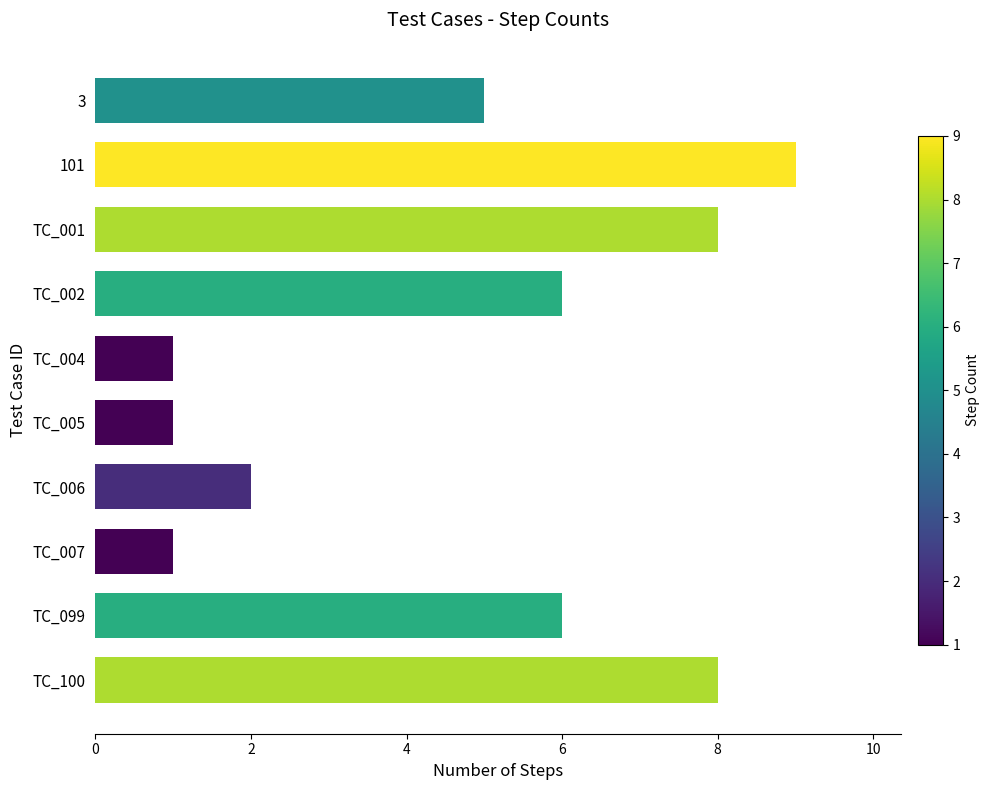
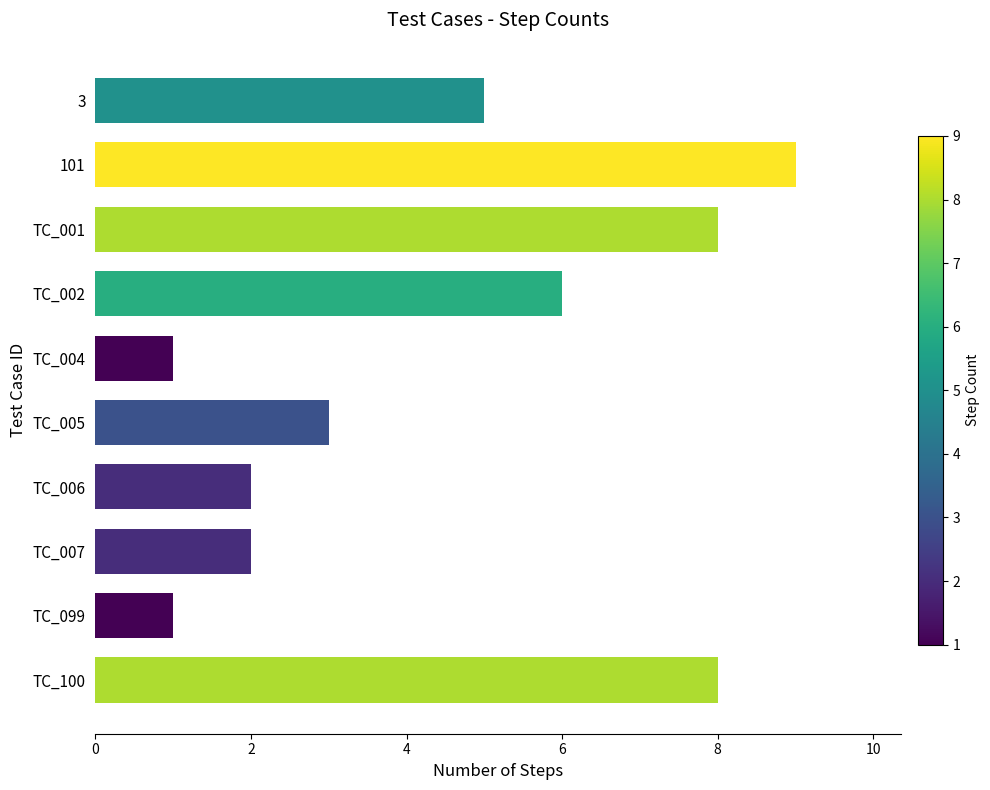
  {
    "3": 5,
    "101": 9,
    "TC_001": 8,
    "TC_002": 6,
    "TC_004": 1,
-   "TC_005": 1,
+   "TC_005": 3,
    "TC_006": 2,
-   "TC_007": 1,
-   "TC_099": 6,
+   "TC_007": 2,
+   "TC_099": 1,
    "TC_100": 8
  }
